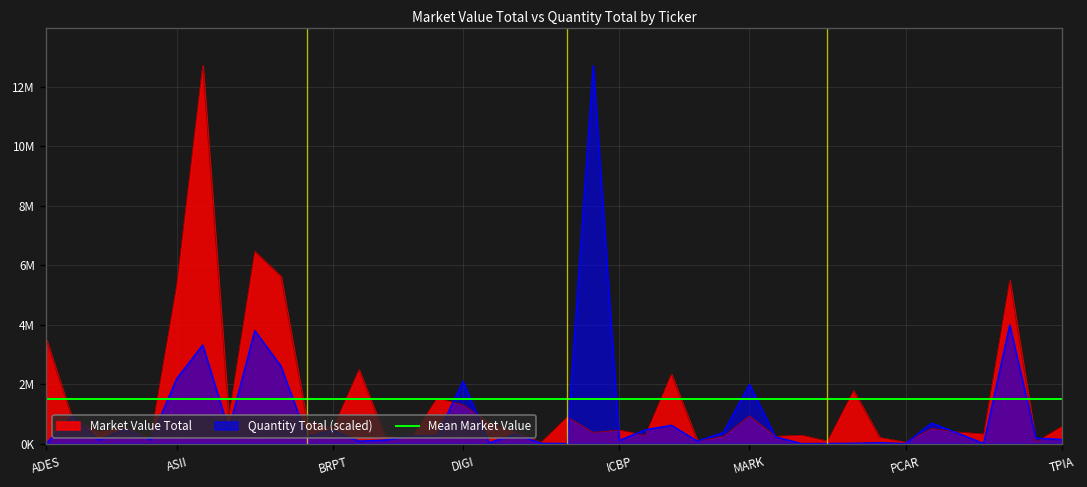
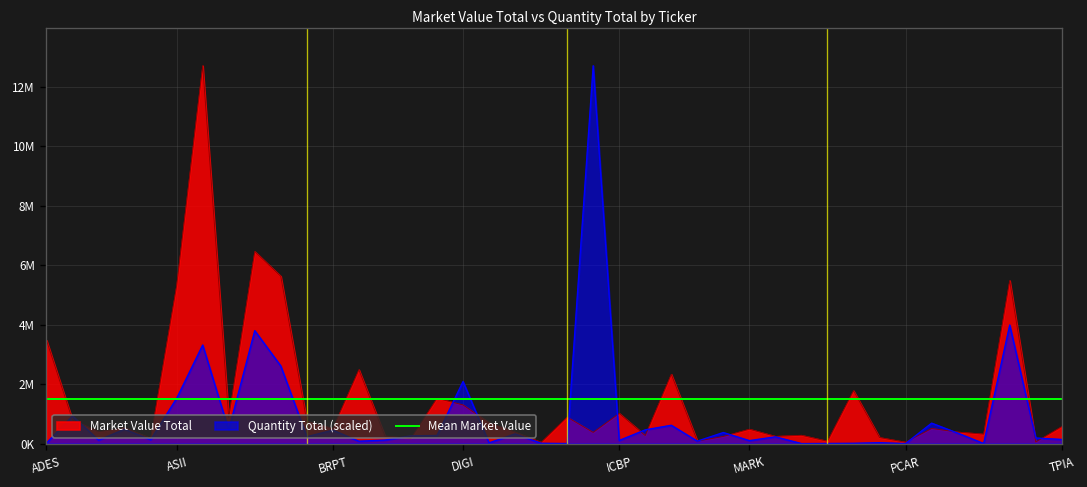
  {
    "Market Value Total": {
      "ADES": 3500000,
      "ASII": 5300000,
      "DIGI": 1300000,
-     "ICBP": 500000,
-     "MARK": 900000,
+     "ICBP": 1000000,
+     "MARK": 500000,
      "TPIA": 600000
    },
    "Quantity Total (scaled)": {
      "ADES": 0,
-     "ASII": 2200000,
+     "ASII": 1500000,
      "DIGI": 2100000,
      "ICBP": 100000,
-     "MARK": 2000000,
+     "MARK": 100000,
      "TPIA": 100000
    }
  }
